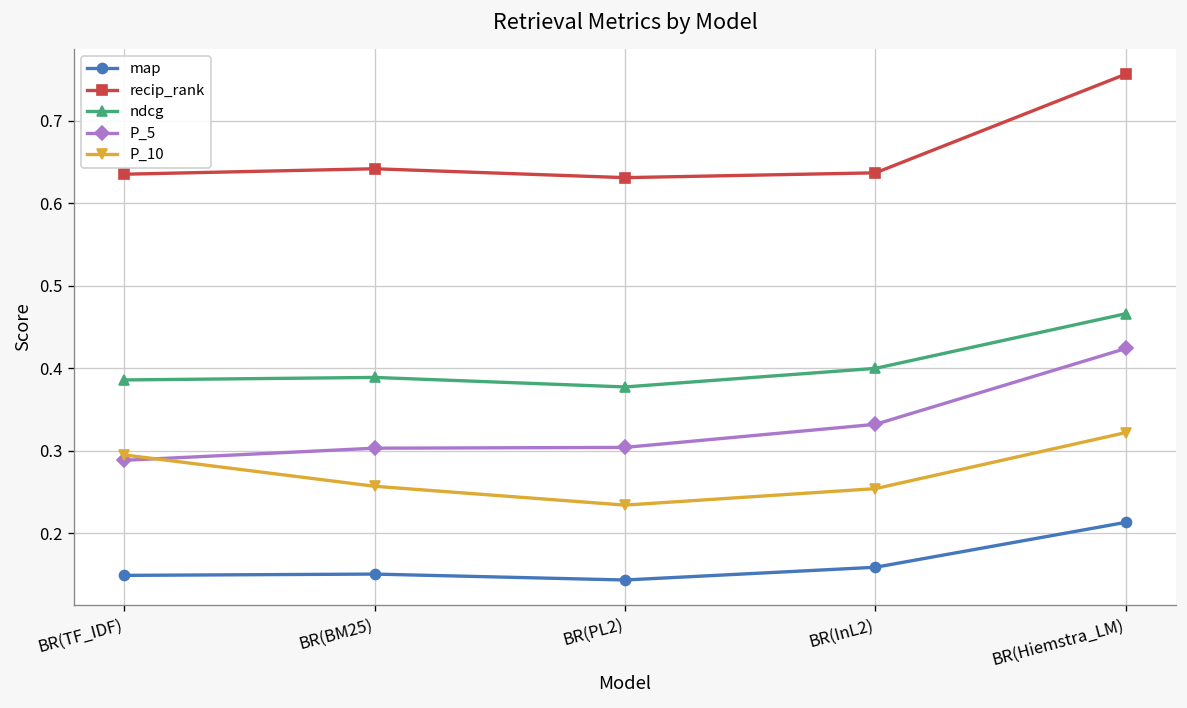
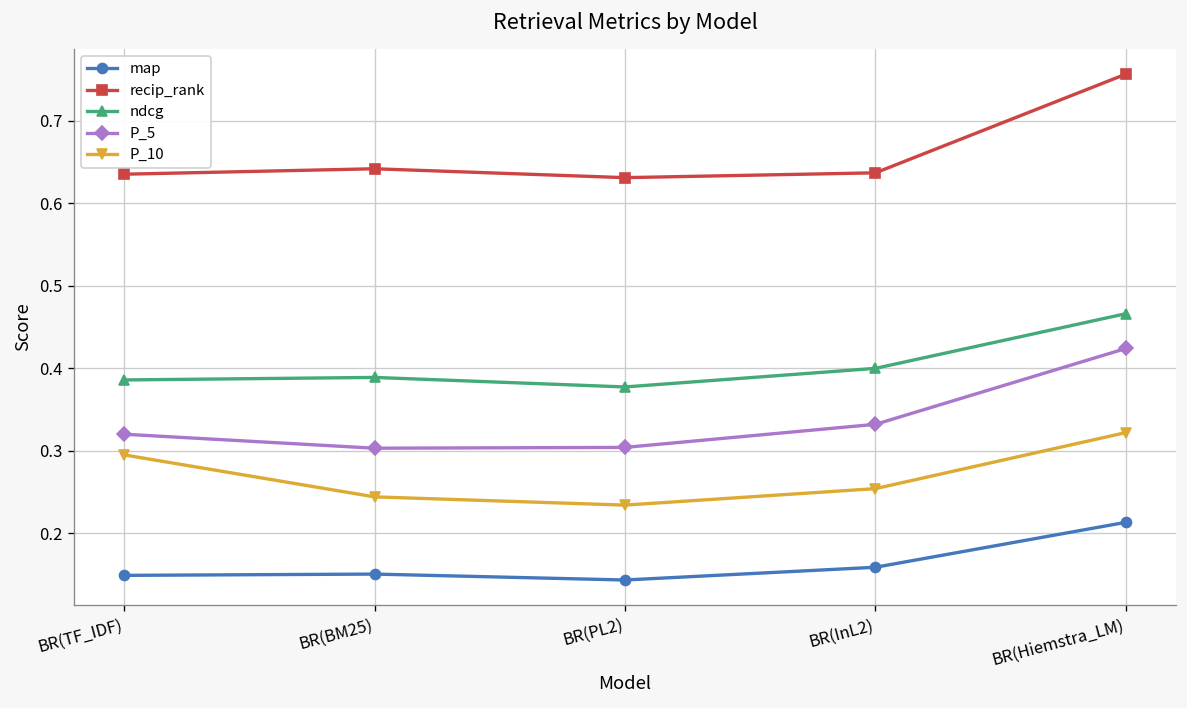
  {
    "map": {
      "BR(TF_IDF)": 0.15,
      "BR(BM25)": 0.15,
      "BR(PL2)": 0.14,
      "BR(InL2)": 0.16,
      "BR(Hiemstra_LM)": 0.21
    },
    "recip_rank": {
      "BR(BM25)": 0.64,
      "BR(PL2)": 0.63,
      "BR(InL2)": 0.64,
      "BR(Hiemstra_LM)": 0.76
    },
    "ndcg": {
      "BR(TF_IDF)": 0.39,
      "BR(BM25)": 0.39,
      "BR(PL2)": 0.38,
      "BR(InL2)": 0.40,
      "BR(Hiemstra_LM)": 0.47
    },
    "P_5": {
-     "BR(TF_IDF)": 0.29,
+     "BR(TF_IDF)": 0.32,
      "BR(BM25)": 0.30,
      "BR(PL2)": 0.30,
      "BR(InL2)": 0.33,
      "BR(Hiemstra_LM)": 0.42
    },
    "P_10": {
      "BR(TF_IDF)": 0.29,
-     "BR(BM25)": 0.26,
+     "BR(BM25)": 0.24,
      "BR(PL2)": 0.23,
      "BR(InL2)": 0.25,
      "BR(Hiemstra_LM)": 0.32
    }
  }
